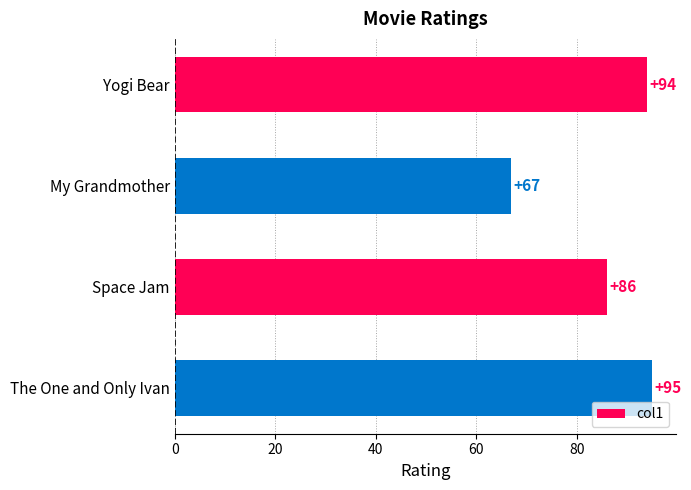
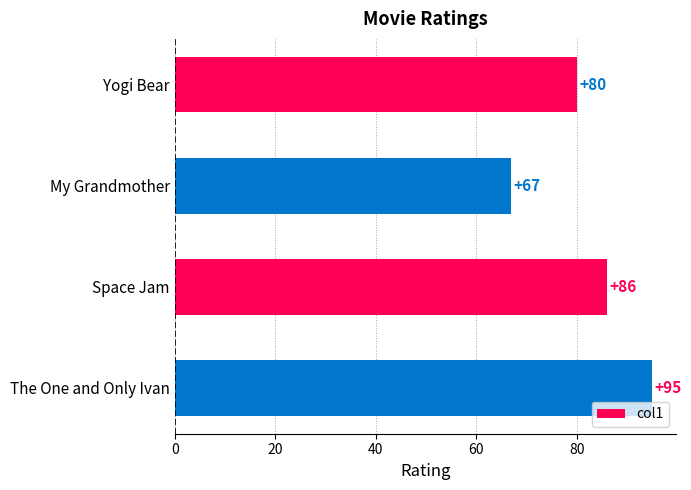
  {
-   "Yogi Bear": "+94",
+   "Yogi Bear": "+80",
    "My Grandmother": "+67",
    "Space Jam": "+86",
    "The One and Only Ivan": "+95"
  }
